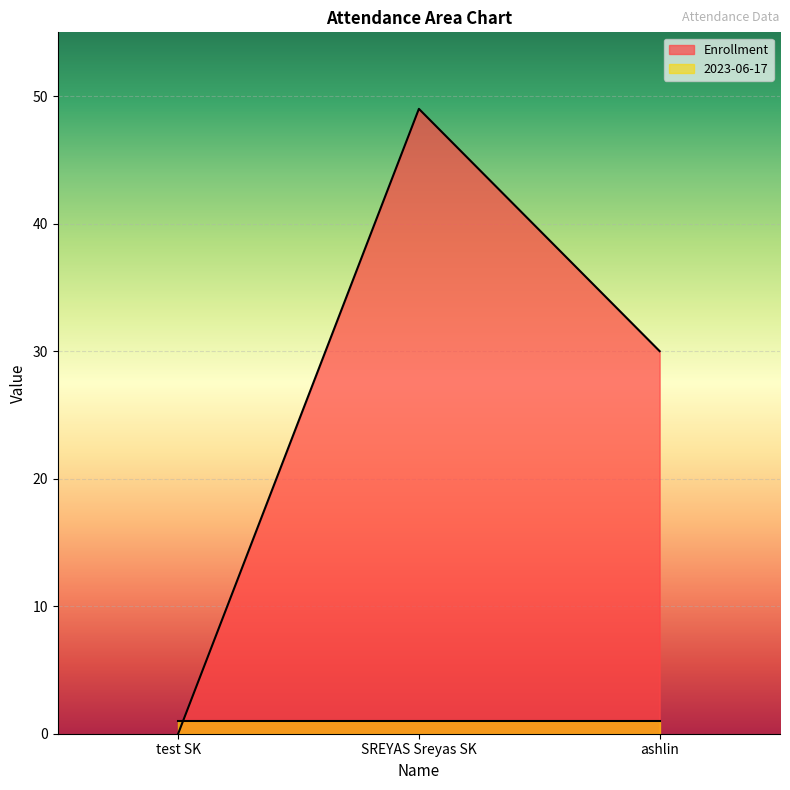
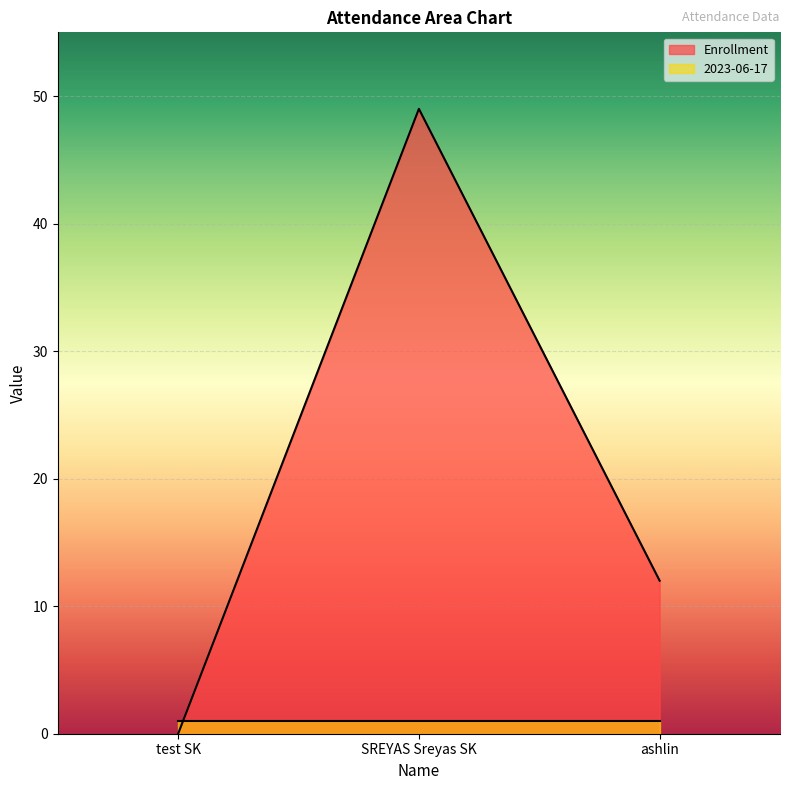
  {
    "Enrollment": {
      "test SK": 0,
      "SREYAS Sreyas SK": 49,
-     "ashlin": 30
+     "ashlin": 12
    },
    "2023-06-17": {
      "test SK": 1,
      "SREYAS Sreyas SK": 1,
      "ashlin": 1
    }
  }
